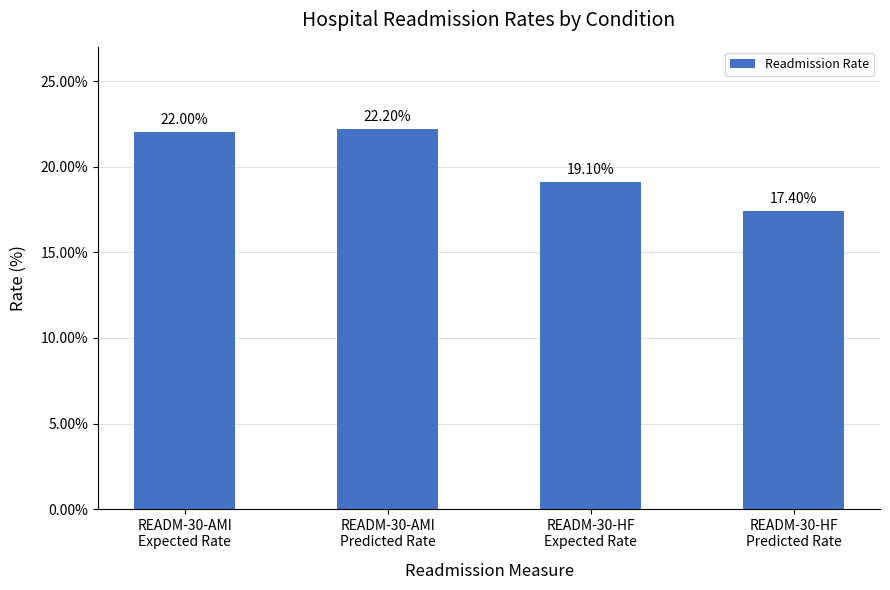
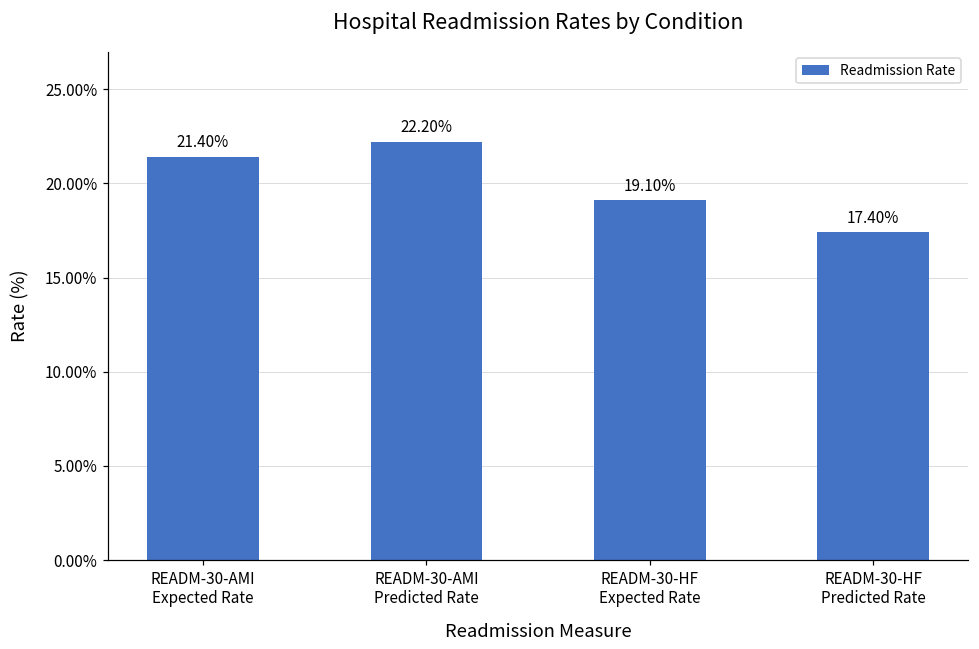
  {
-   "READM-30-AMI Expected Rate": "22.00%",
+   "READM-30-AMI Expected Rate": "21.40%",
    "READM-30-AMI Predicted Rate": "22.20%",
    "READM-30-HF Expected Rate": "19.10%",
    "READM-30-HF Predicted Rate": "17.40%"
  }
